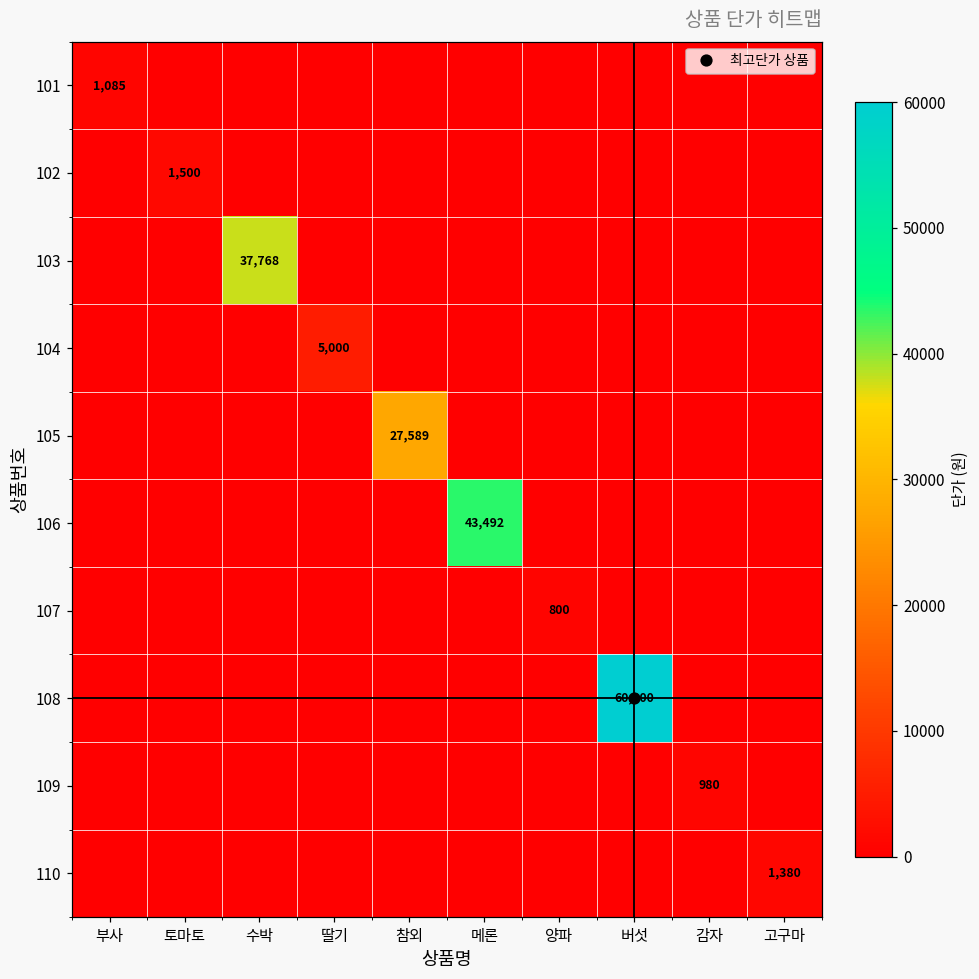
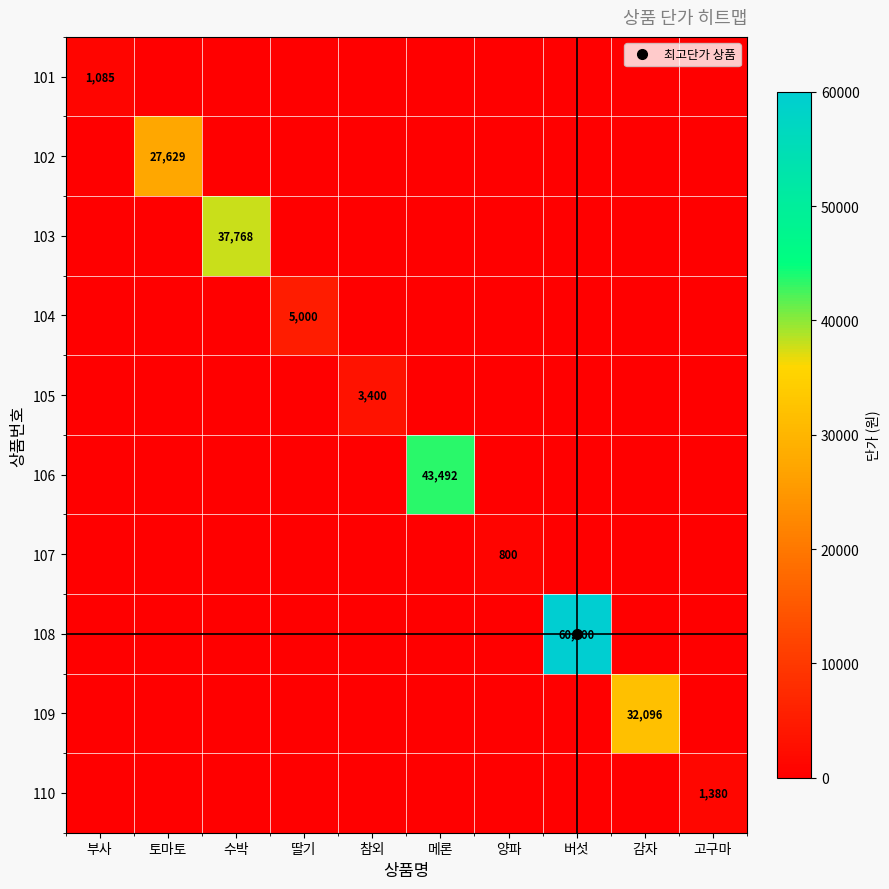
  {
    "101": {
      "부사": "1,085"
    },
    "102": {
-     "토마토": "1,500"
+     "토마토": "27,629"
    },
    "103": {
      "수박": "37,768"
    },
    "104": {
      "딸기": "5,000"
    },
    "105": {
-     "참외": "27,589"
+     "참외": "3,400"
    },
    "106": {
      "메론": "43,492"
    },
    "107": {
      "양파": "800"
    },
    "109": {
-     "감자": "980"
+     "감자": "32,096"
    },
    "110": {
      "고구마": "1,380"
    }
  }
